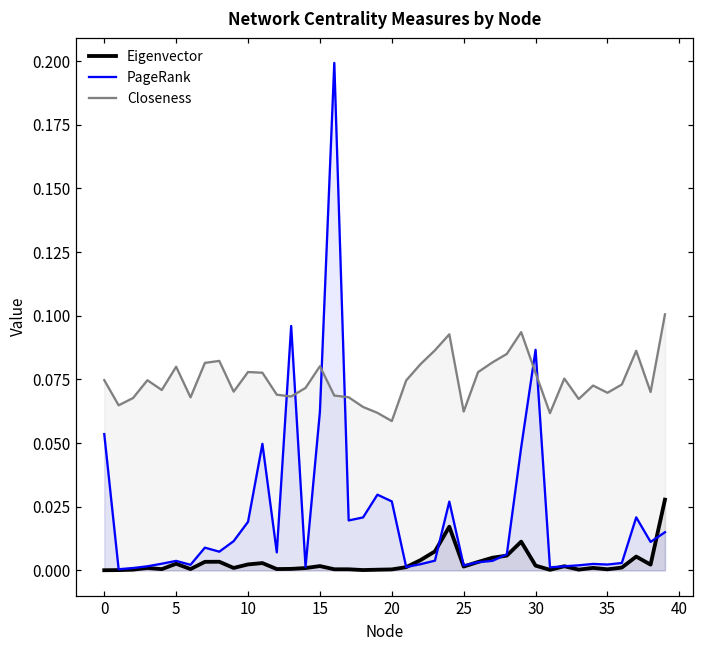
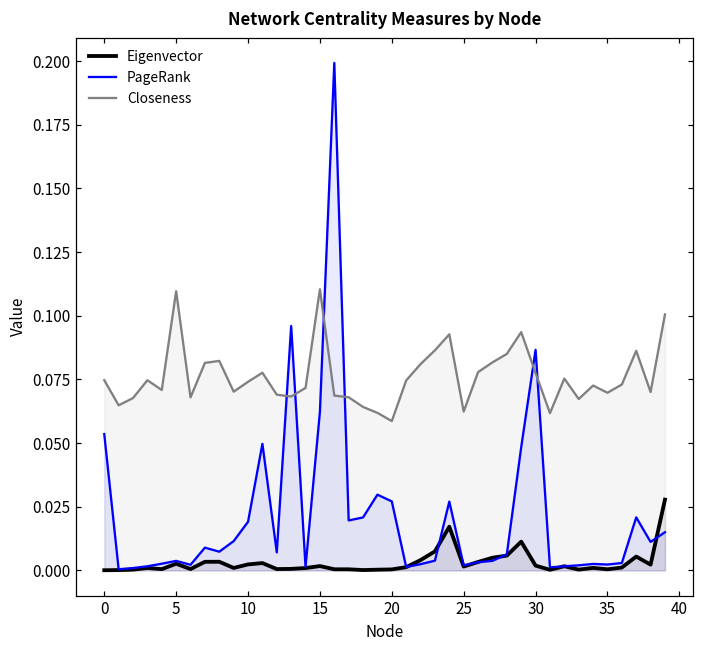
  {
    "Eigenvector": {
      "0": 0.000,
      "5": 0.003,
      "10": 0.002,
      "15": 0.002,
      "20": 0.000,
      "30": 0.002,
      "35": 0.000
    },
    "PageRank": {
      "0": 0.054,
      "5": 0.004,
      "10": 0.019,
      "15": 0.062,
      "20": 0.027,
      "30": 0.087,
      "35": 0.002
    },
    "Closeness": {
      "0": 0.075,
-     "5": 0.080,
-     "10": 0.078,
-     "15": 0.080,
+     "5": 0.110,
+     "10": 0.074,
+     "15": 0.110,
      "20": 0.059,
      "25": 0.062,
      "30": 0.078,
      "35": 0.070
    }
  }
